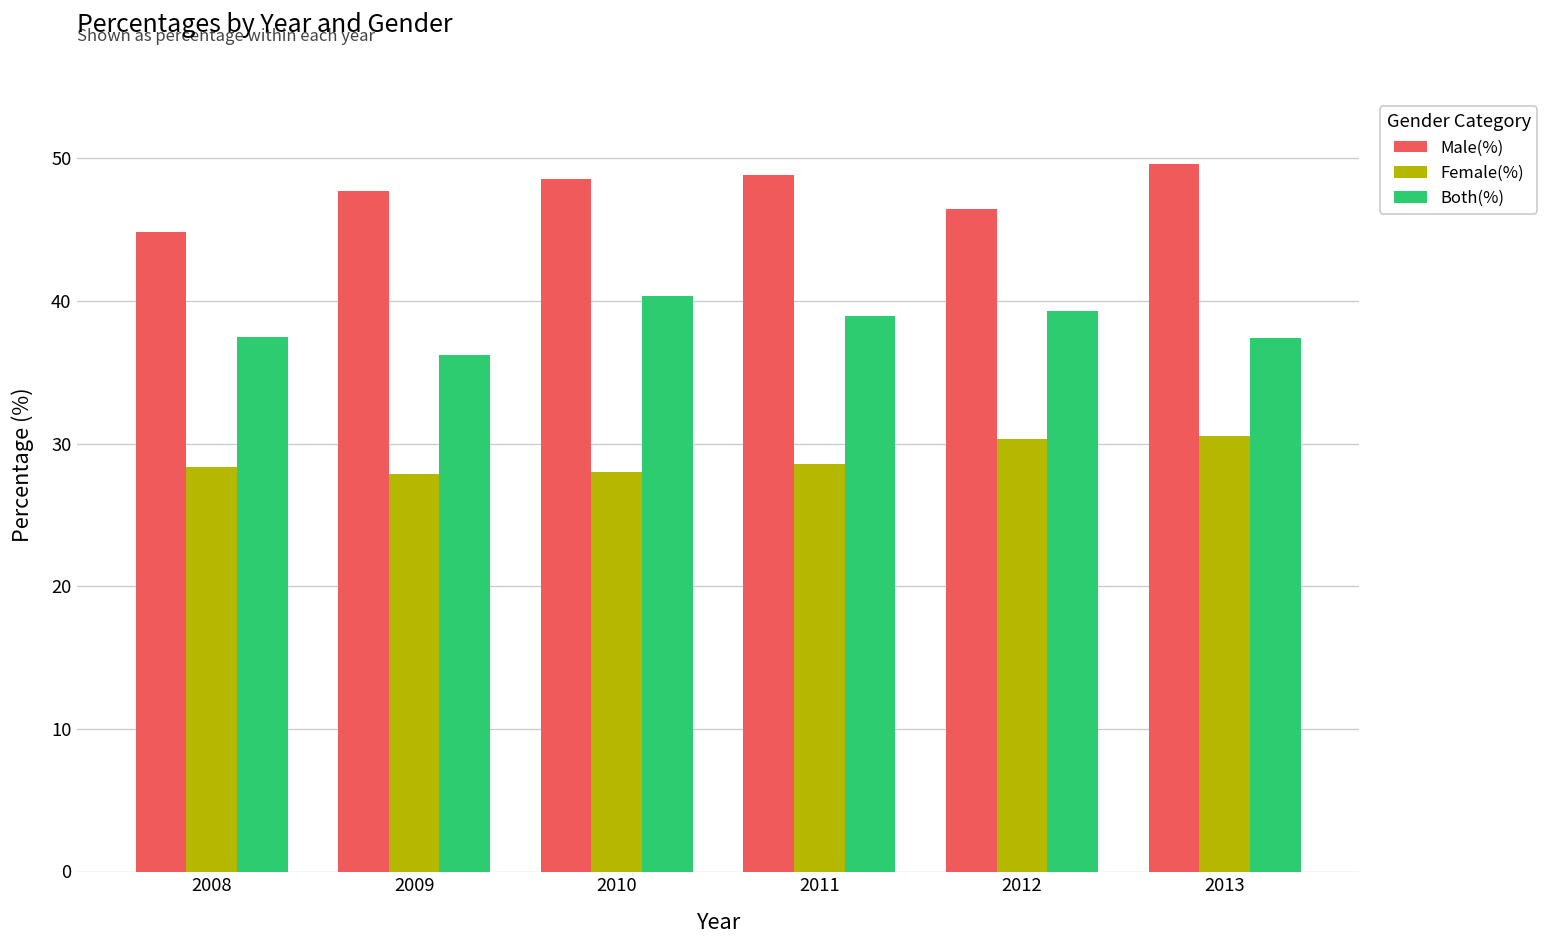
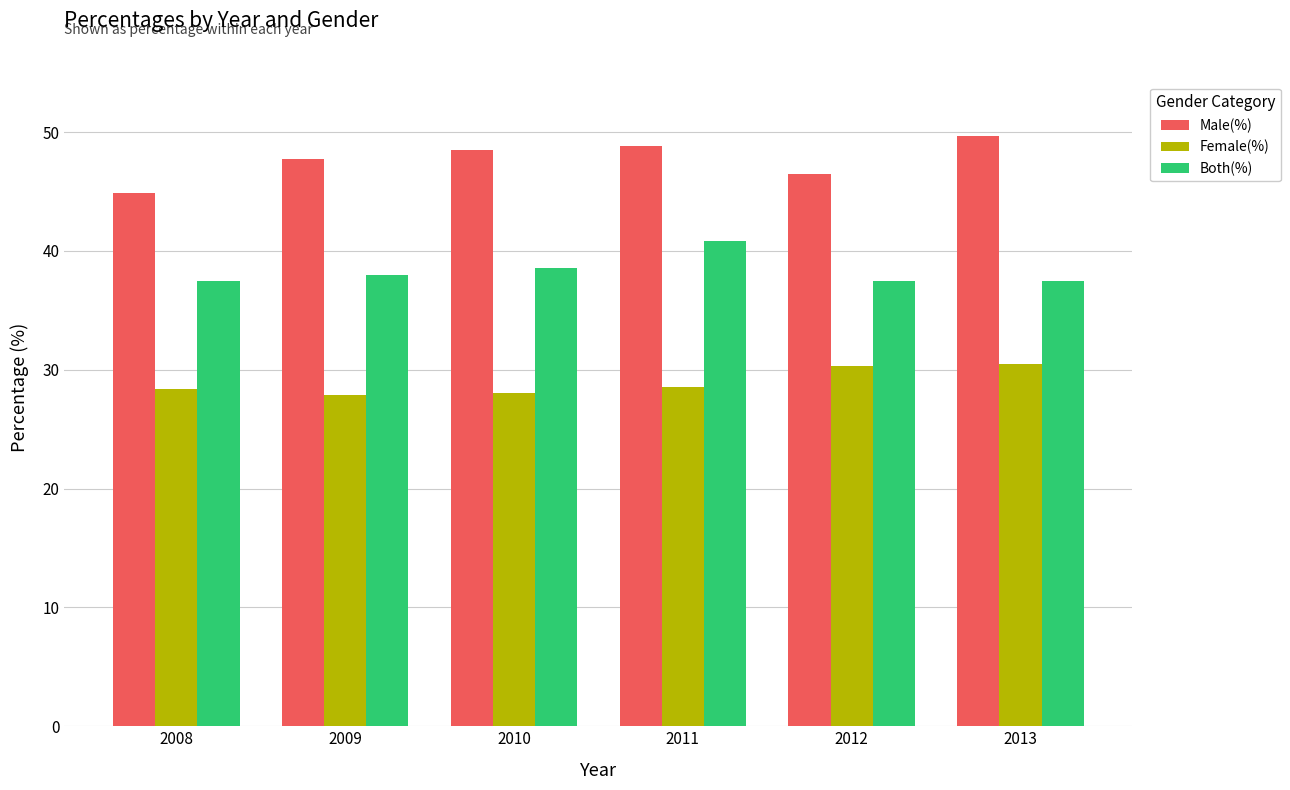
  {
    "Male(%)": {
      "2008": 44.9,
      "2009": 47.7,
      "2010": 48.5,
      "2011": 48.9,
      "2012": 46.5,
      "2013": 49.6
    },
    "Female(%)": {
      "2008": 28.4,
      "2009": 27.9,
      "2010": 28.0,
      "2011": 28.6,
      "2012": 30.3,
      "2013": 30.5
    },
    "Both(%)": {
      "2008": 37.5,
-     "2009": 36.2,
-     "2010": 40.4,
-     "2011": 39.0,
-     "2012": 39.3,
+     "2009": 38.0,
+     "2010": 38.5,
+     "2011": 40.9,
+     "2012": 37.5,
      "2013": 37.4
    }
  }
